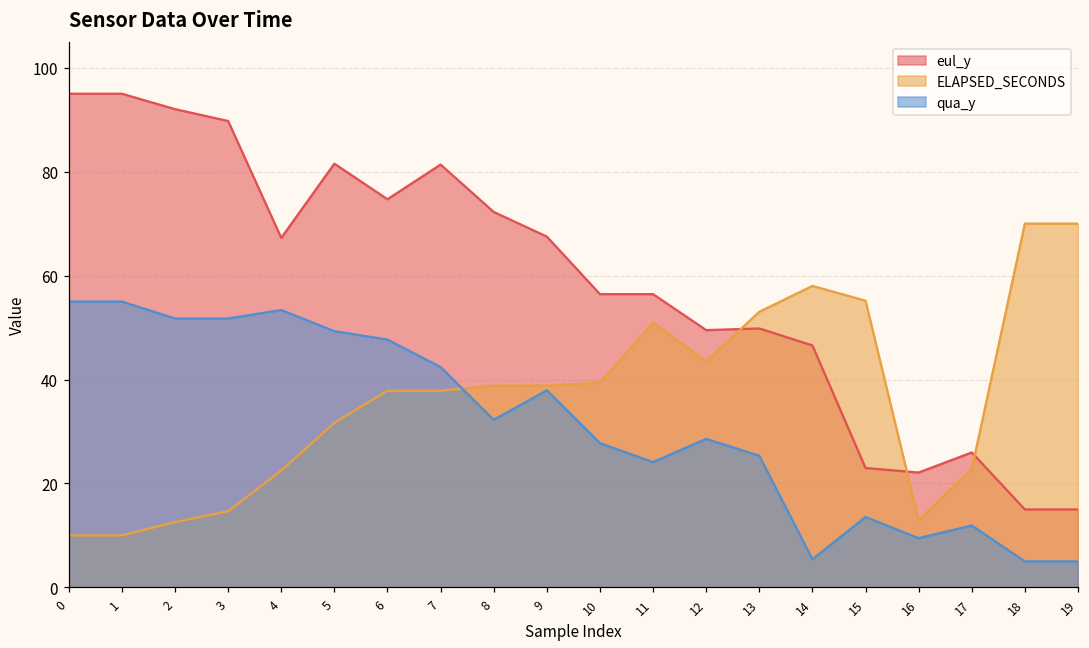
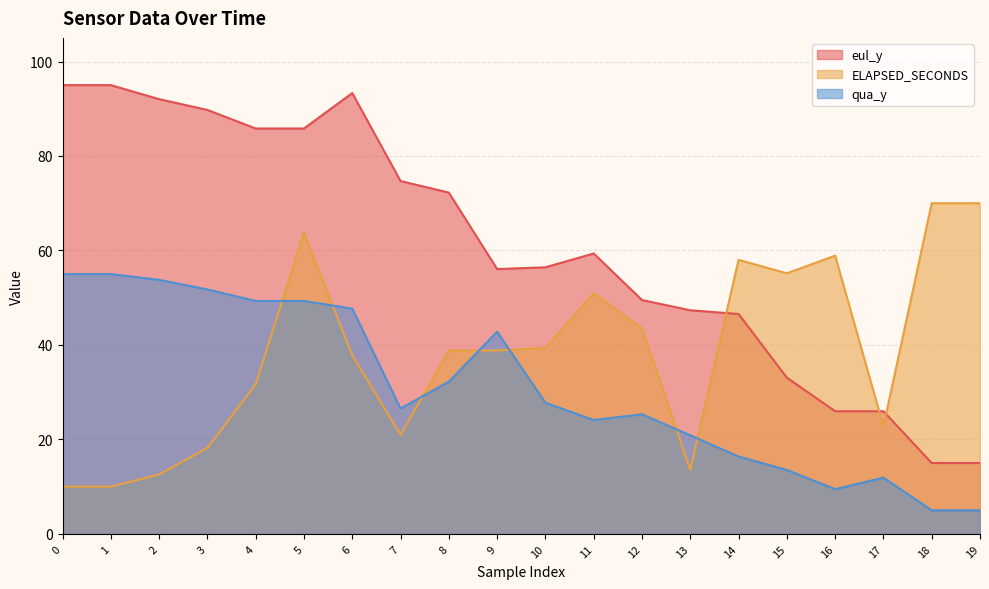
  {
    "eul_y": {
      "0": 95,
      "1": 95,
      "2": 92,
      "3": 90,
-     "4": 67,
-     "5": 82,
-     "6": 75,
-     "7": 81,
+     "4": 86,
+     "5": 86,
+     "6": 93,
+     "7": 75,
      "8": 72,
-     "9": 68,
+     "9": 56,
      "10": 56,
-     "11": 56,
+     "11": 59,
      "12": 50,
-     "13": 50,
+     "13": 47,
      "14": 47,
-     "15": 23,
-     "16": 22,
+     "15": 33,
+     "16": 26,
      "17": 26,
      "18": 15,
      "19": 15
    },
    "ELAPSED_SECONDS": {
      "0": 10,
      "1": 10,
      "2": 13,
-     "3": 15,
-     "4": 22,
-     "5": 32,
+     "3": 18,
+     "4": 32,
+     "5": 64,
      "6": 38,
-     "7": 38,
+     "7": 21,
      "8": 39,
      "9": 39,
      "10": 39,
      "11": 51,
      "12": 44,
-     "13": 53,
+     "13": 14,
      "14": 58,
      "15": 55,
-     "16": 13,
+     "16": 59,
      "17": 23,
      "18": 70,
      "19": 70
    },
    "qua_y": {
      "0": 55,
      "1": 55,
-     "2": 52,
+     "2": 54,
      "3": 52,
-     "4": 53,
+     "4": 49,
      "5": 49,
      "6": 48,
-     "7": 42,
+     "7": 27,
      "8": 32,
-     "9": 38,
+     "9": 43,
      "10": 28,
      "11": 24,
-     "12": 29,
-     "13": 25,
-     "14": 5,
+     "12": 25,
+     "13": 21,
+     "14": 16,
      "15": 14,
      "16": 9,
      "17": 12,
      "18": 5,
      "19": 5
    }
  }
